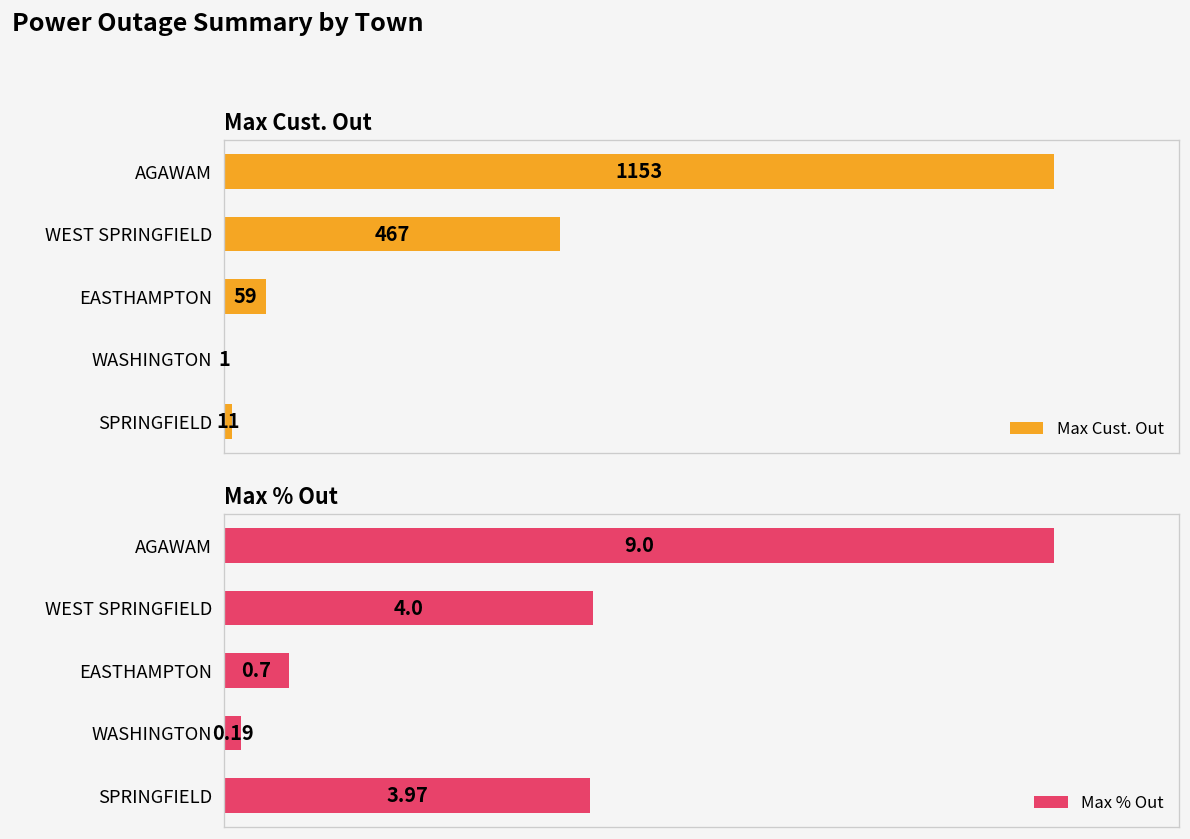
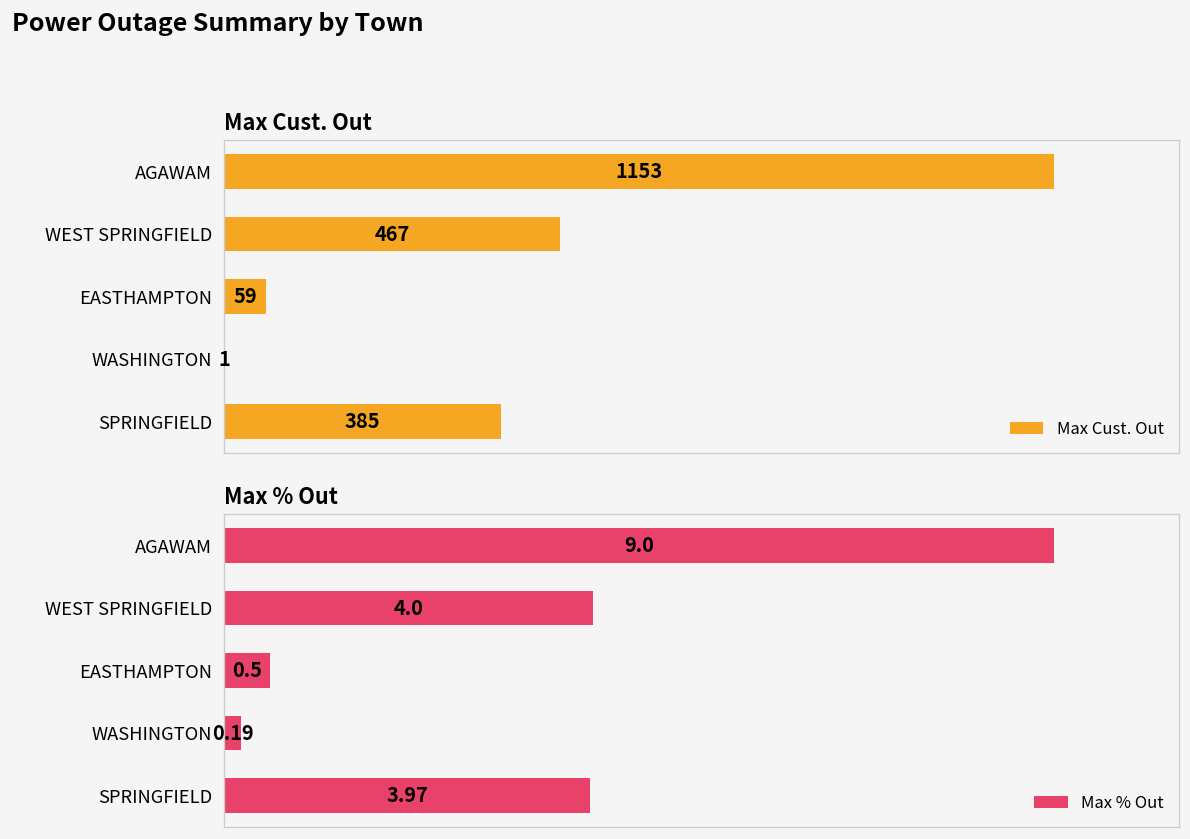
  {
    "Max Cust. Out": {
      "AGAWAM": 1153,
      "WEST SPRINGFIELD": 467,
      "EASTHAMPTON": 59,
      "WASHINGTON": 1,
-     "SPRINGFIELD": 11
+     "SPRINGFIELD": 385
    },
    "Max % Out": {
      "AGAWAM": 9.0,
      "WEST SPRINGFIELD": 4.0,
-     "EASTHAMPTON": 0.7,
+     "EASTHAMPTON": 0.5,
      "WASHINGTON": 0.19,
      "SPRINGFIELD": 3.97
    }
  }
